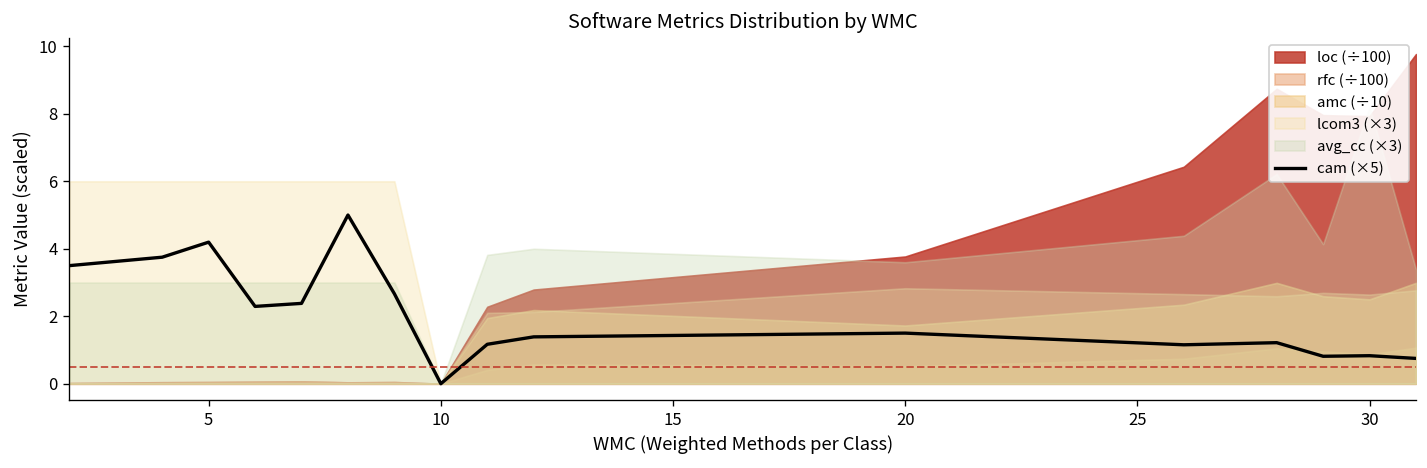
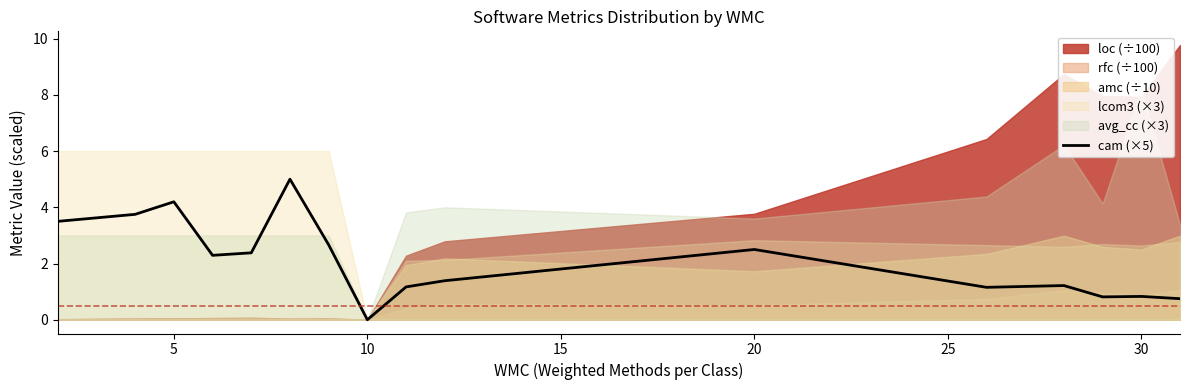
  {
    "cam (×5)": {
      "5": 4.2,
-     "20": 1.5
+     "20": 2.5
    },
    "loc (÷100)": {
      "20": 3.8
    }
  }
